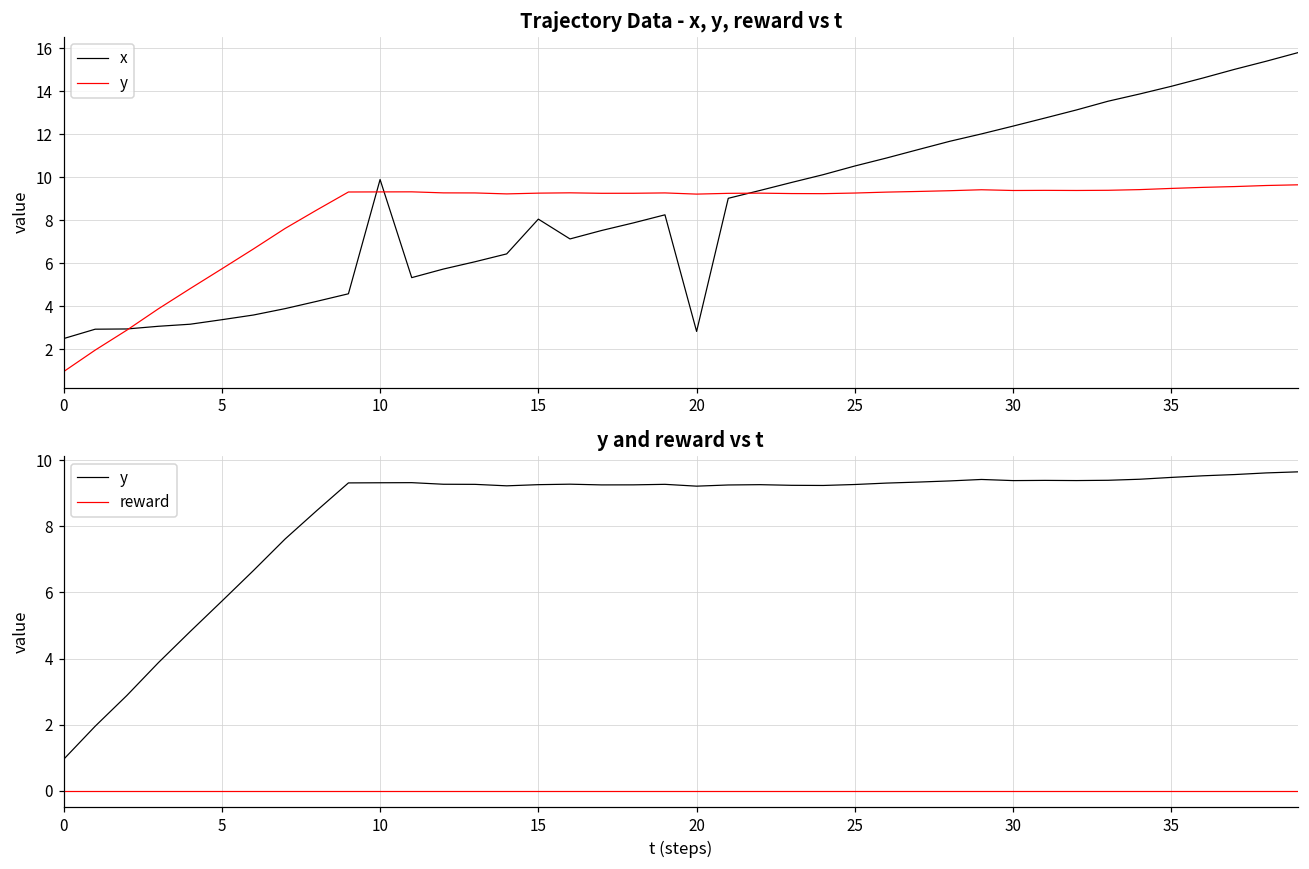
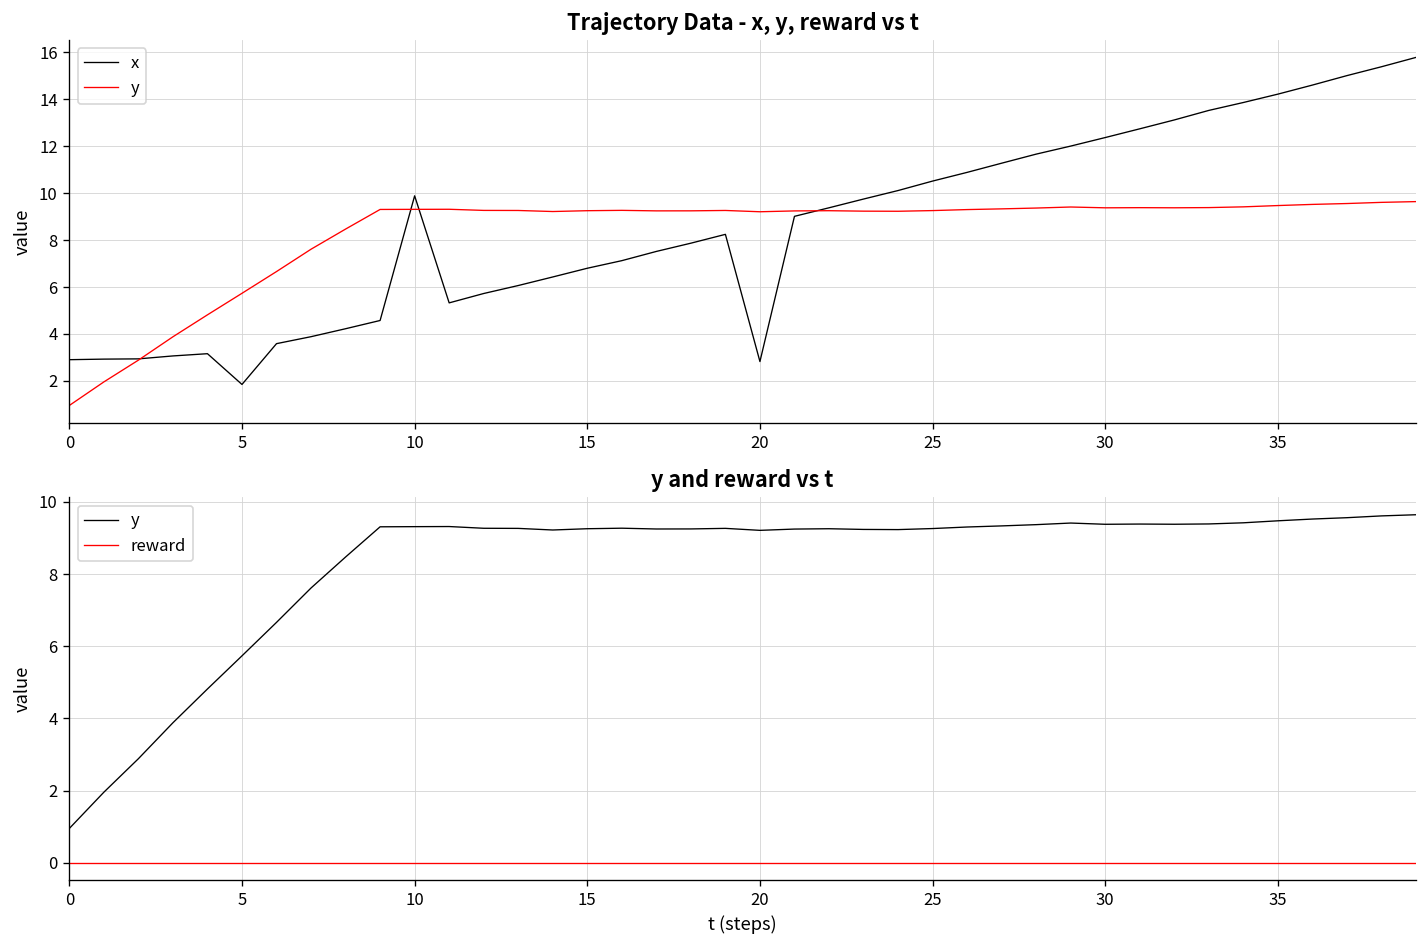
  {
    "Trajectory Data - x, y, reward vs t": {
      "x": {
-       "0": 2.5,
-       "5": 3.4,
+       "0": 2.9,
+       "5": 1.8,
        "10": 9.9,
-       "15": 8.0,
+       "15": 6.8,
        "20": 2.8,
        "25": 10.5,
        "30": 12.4,
        "35": 14.2
      }
    },
    "y and reward vs t": {
      "y": {
        "0": 1.0,
        "5": 5.7,
        "10": 9.3,
        "15": 9.3,
        "20": 9.2,
        "25": 9.3,
        "30": 9.4,
        "35": 9.5
      },
      "reward": {
        "0": 0.0,
        "5": 0.0,
        "10": 0.0,
        "15": 0.0,
        "20": 0.0,
        "25": 0.0,
        "30": 0.0,
        "35": 0.0
      }
    }
  }
